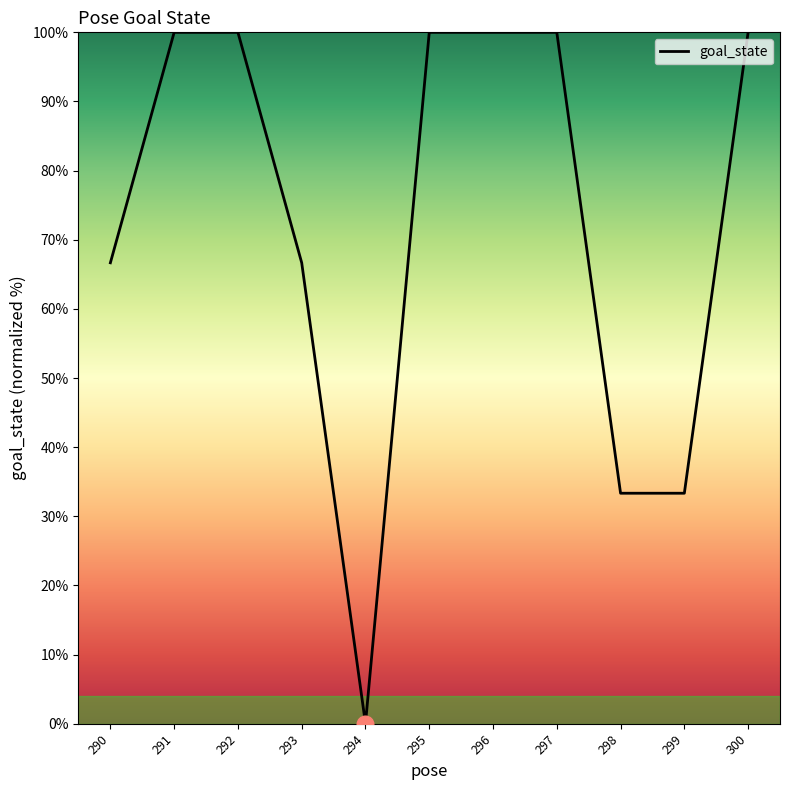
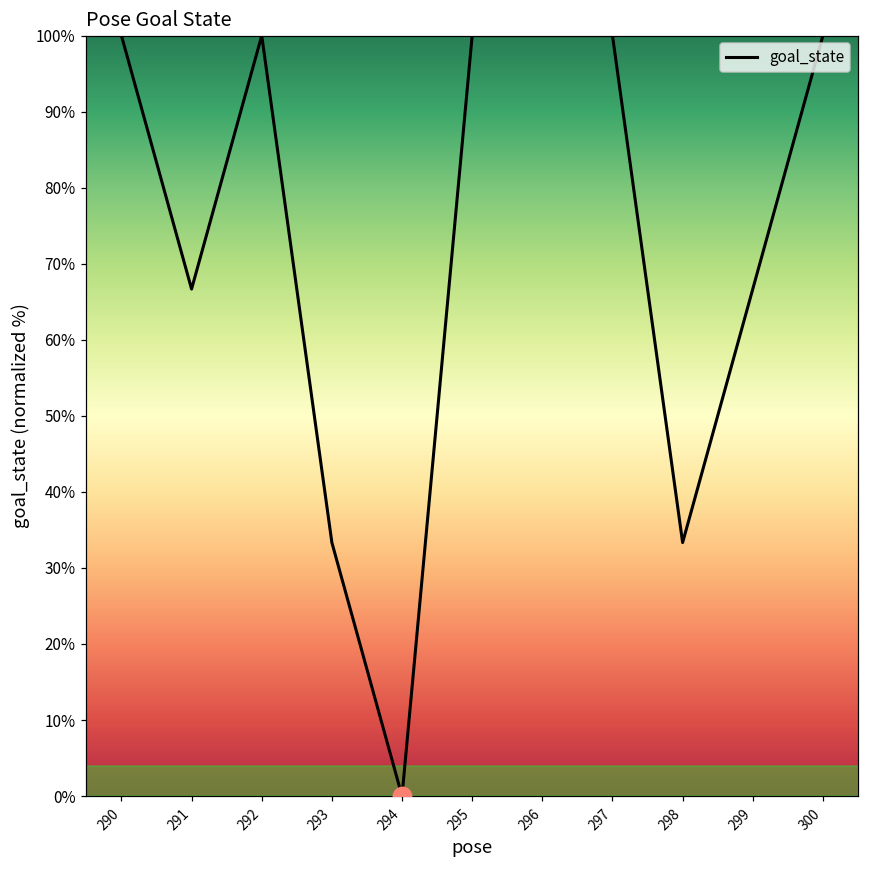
  {
    "goal_state": {
-     "290": "67%",
-     "291": "100%",
+     "290": "100%",
+     "291": "67%",
      "292": "100%",
-     "293": "67%",
+     "293": "33%",
      "295": "100%",
      "296": "100%",
      "297": "100%",
      "298": "33%",
-     "299": "33%",
+     "299": "67%",
      "300": "100%"
    }
  }
